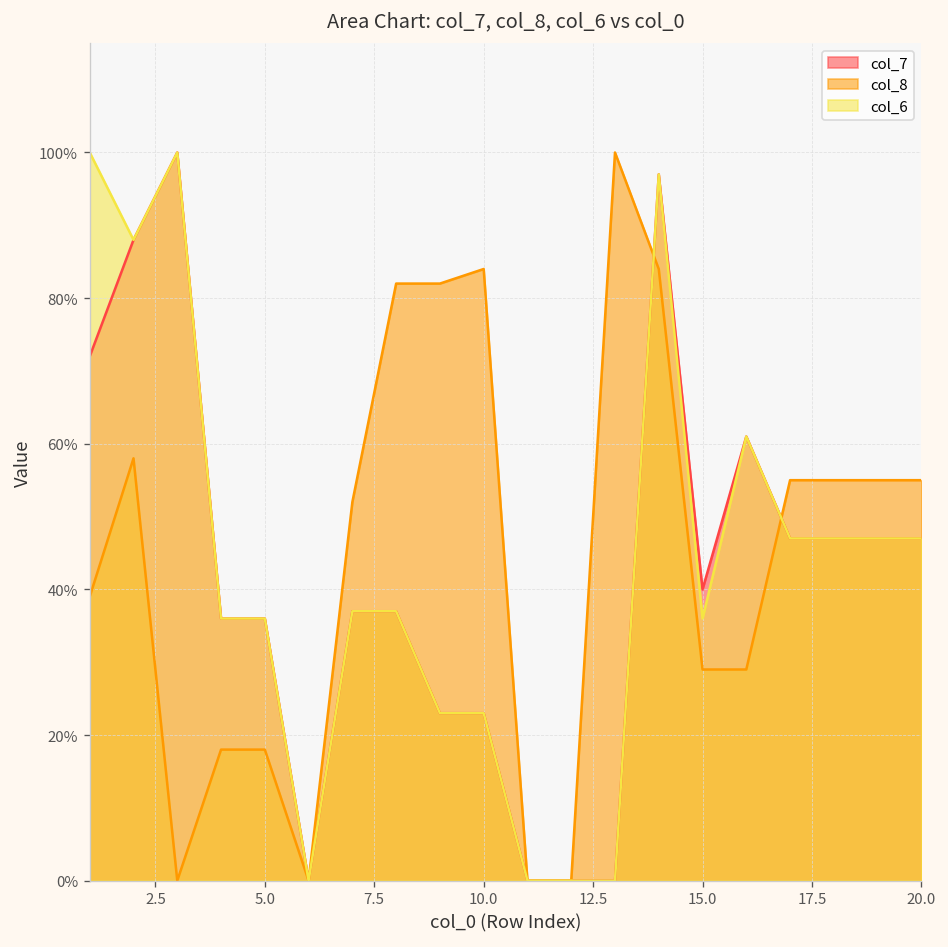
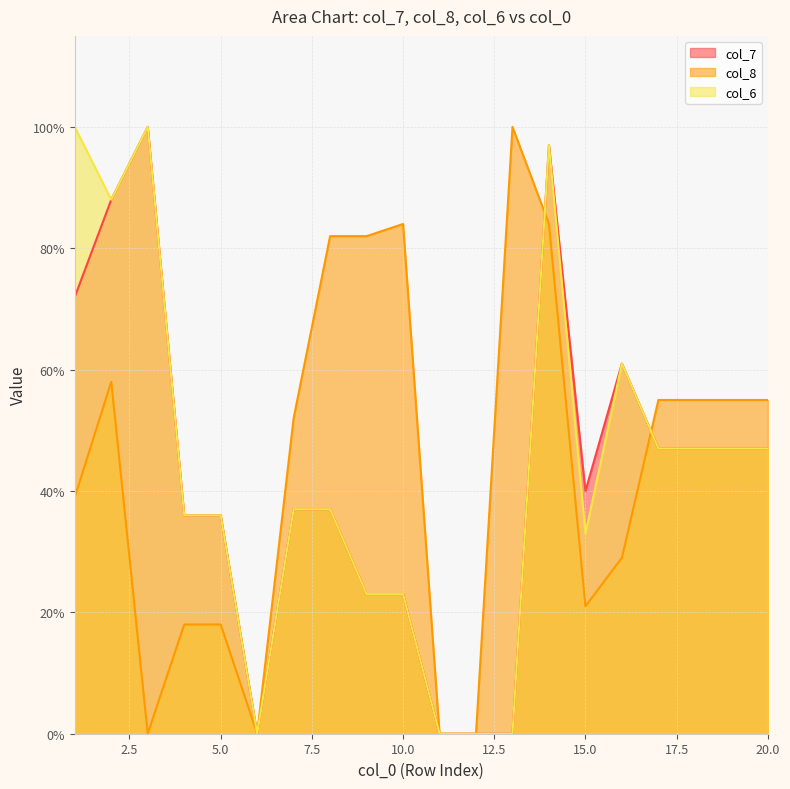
  {
    "col_7": {
      "15.0": "40%"
    },
    "col_8": {
      "5.0": "18%",
      "10.0": "84%",
-     "15.0": "29%",
+     "15.0": "21%",
      "20.0": "55%"
    },
    "col_6": {
-     "15.0": "36%"
+     "15.0": "33%"
    }
  }
